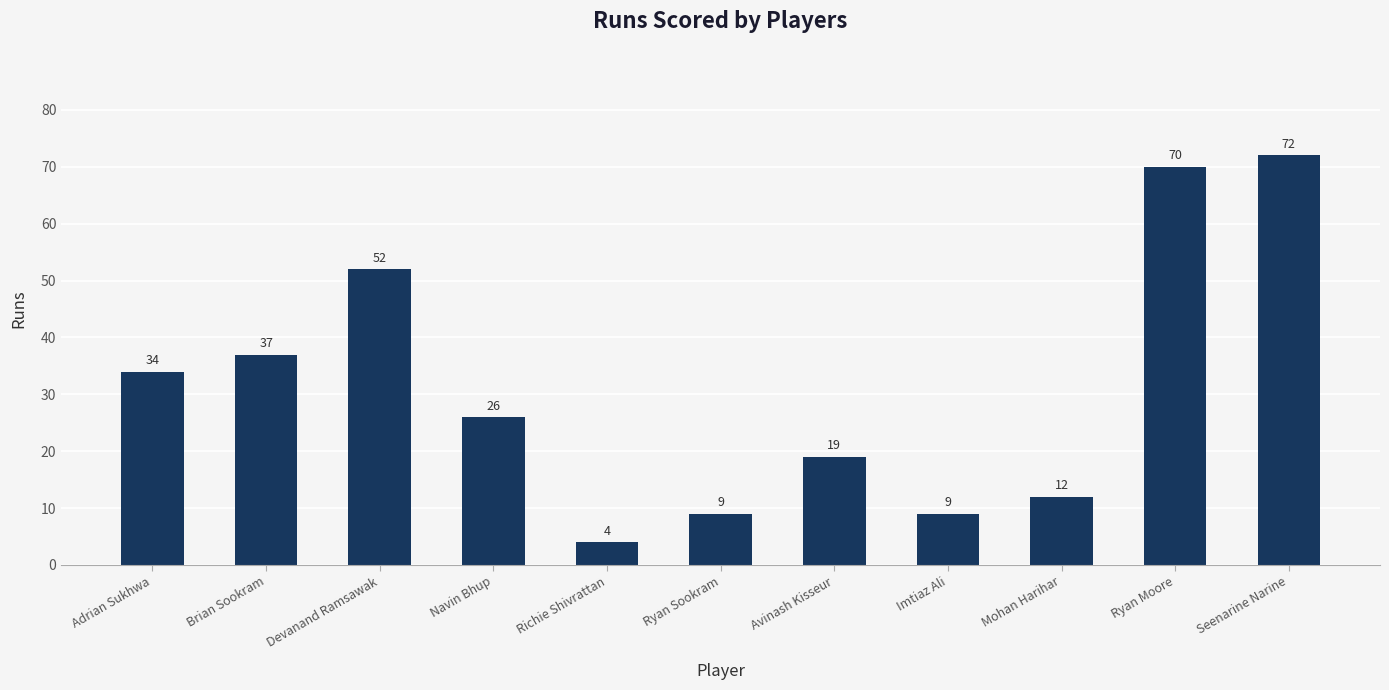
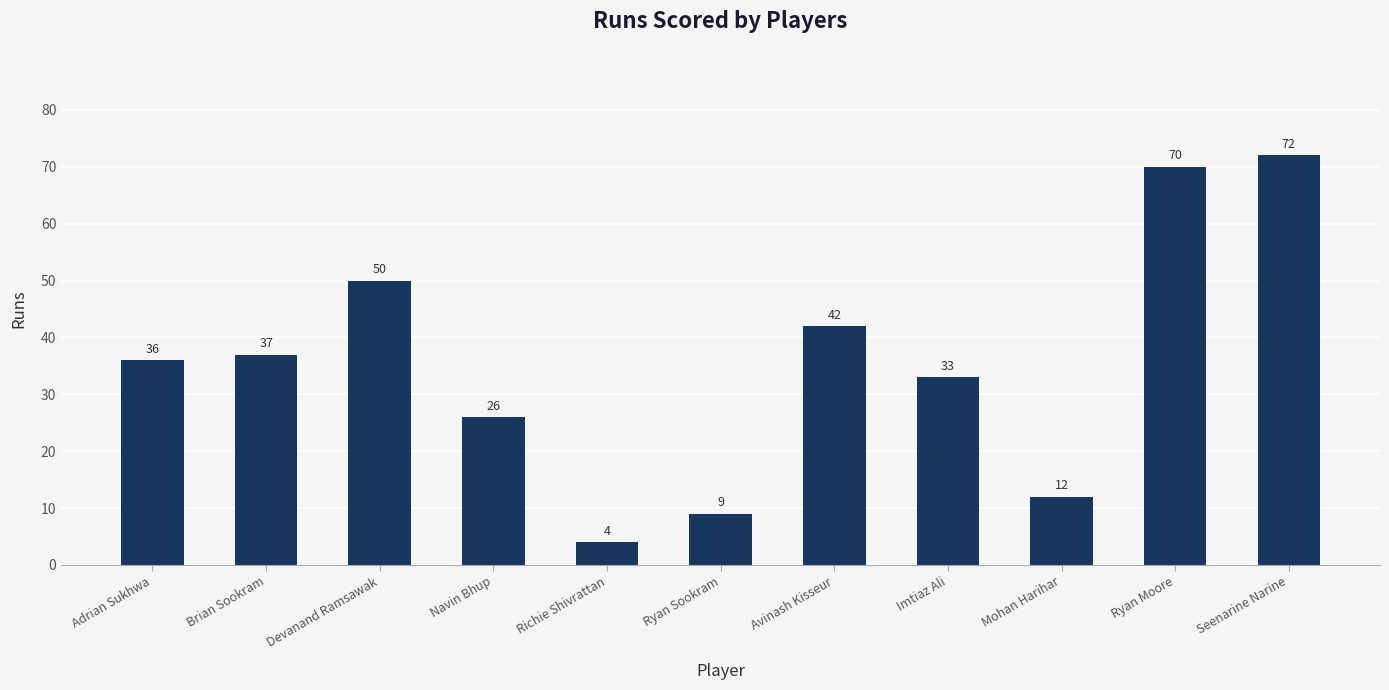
  {
-   "Adrian Sukhwa": 34,
+   "Adrian Sukhwa": 36,
    "Brian Sookram": 37,
-   "Devanand Ramsawak": 52,
+   "Devanand Ramsawak": 50,
    "Navin Bhup": 26,
    "Richie Shivrattan": 4,
    "Ryan Sookram": 9,
-   "Avinash Kisseur": 19,
-   "Imtiaz Ali": 9,
+   "Avinash Kisseur": 42,
+   "Imtiaz Ali": 33,
    "Mohan Harihar": 12,
    "Ryan Moore": 70,
    "Seenarine Narine": 72
  }
